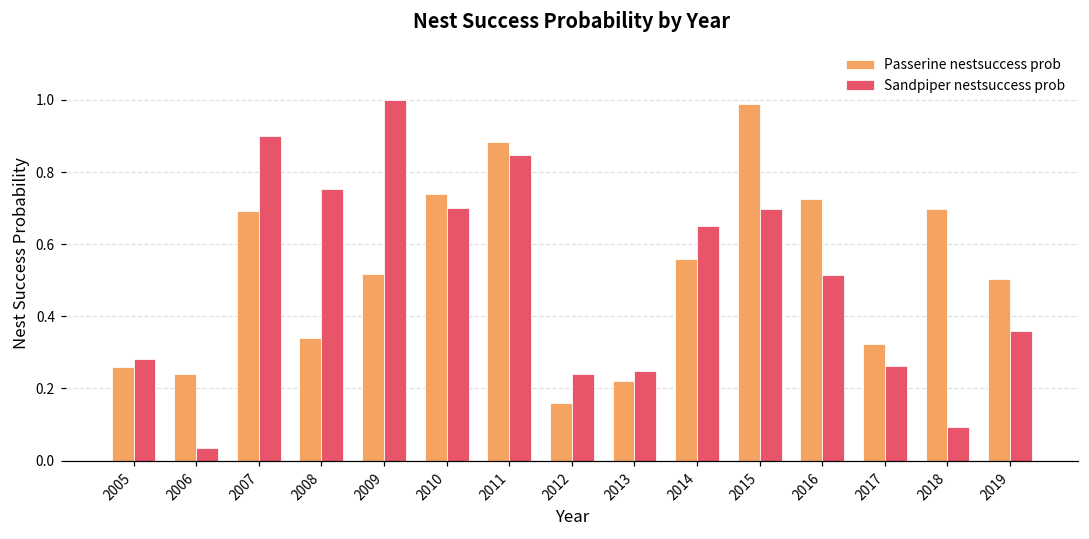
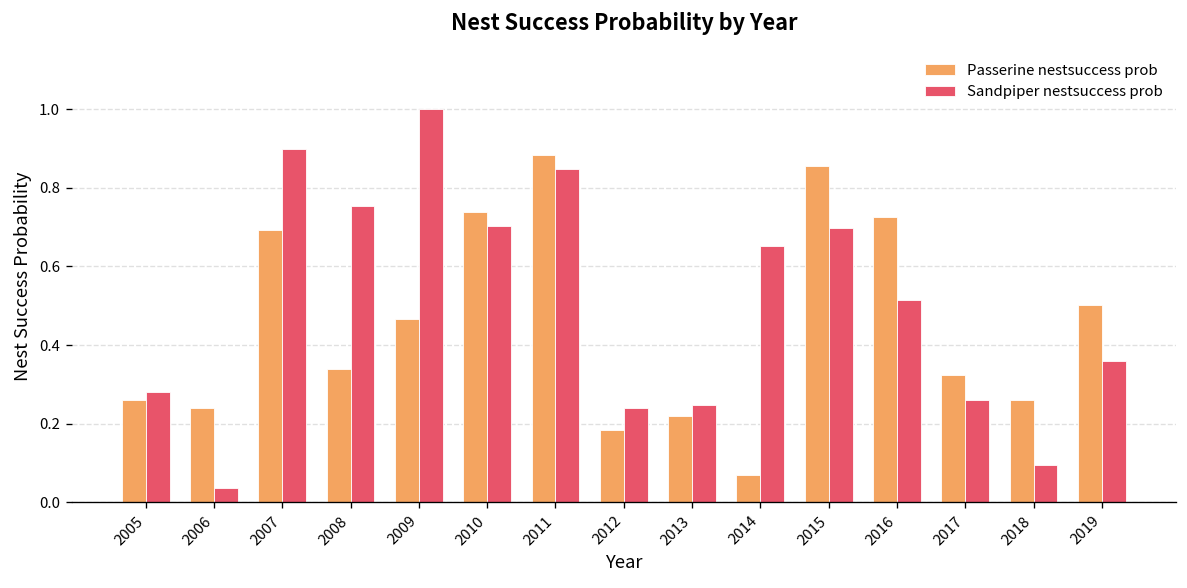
  {
    "Passerine nestsuccess prob": {
      "2005": 0.26,
      "2006": 0.24,
      "2007": 0.69,
      "2008": 0.34,
-     "2009": 0.52,
+     "2009": 0.47,
      "2010": 0.74,
      "2011": 0.88,
-     "2012": 0.16,
+     "2012": 0.19,
      "2013": 0.22,
-     "2014": 0.56,
-     "2015": 0.99,
+     "2014": 0.07,
+     "2015": 0.86,
      "2016": 0.73,
      "2017": 0.32,
-     "2018": 0.70,
+     "2018": 0.26,
      "2019": 0.50
    },
    "Sandpiper nestsuccess prob": {
      "2005": 0.28,
      "2006": 0.04,
      "2007": 0.90,
      "2008": 0.75,
      "2009": 1.00,
      "2010": 0.70,
      "2011": 0.85,
      "2012": 0.24,
      "2013": 0.25,
      "2014": 0.65,
      "2015": 0.70,
      "2016": 0.51,
      "2017": 0.26,
      "2018": 0.09,
      "2019": 0.36
    }
  }
